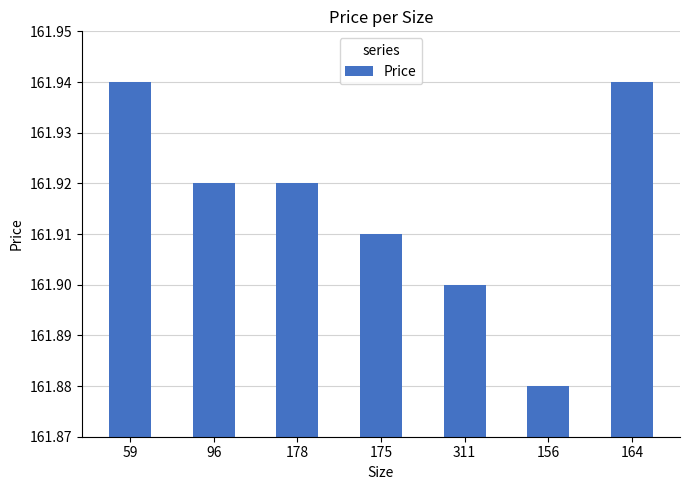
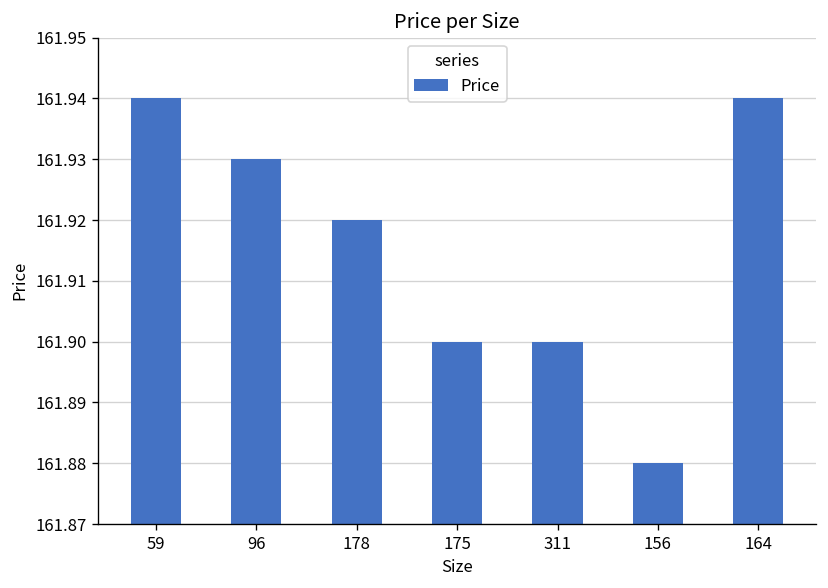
  {
    "59": 161.94,
-   "96": 161.92,
+   "96": 161.93,
    "178": 161.92,
-   "175": 161.91,
+   "175": 161.90,
    "311": 161.90,
    "156": 161.88,
    "164": 161.94
  }
